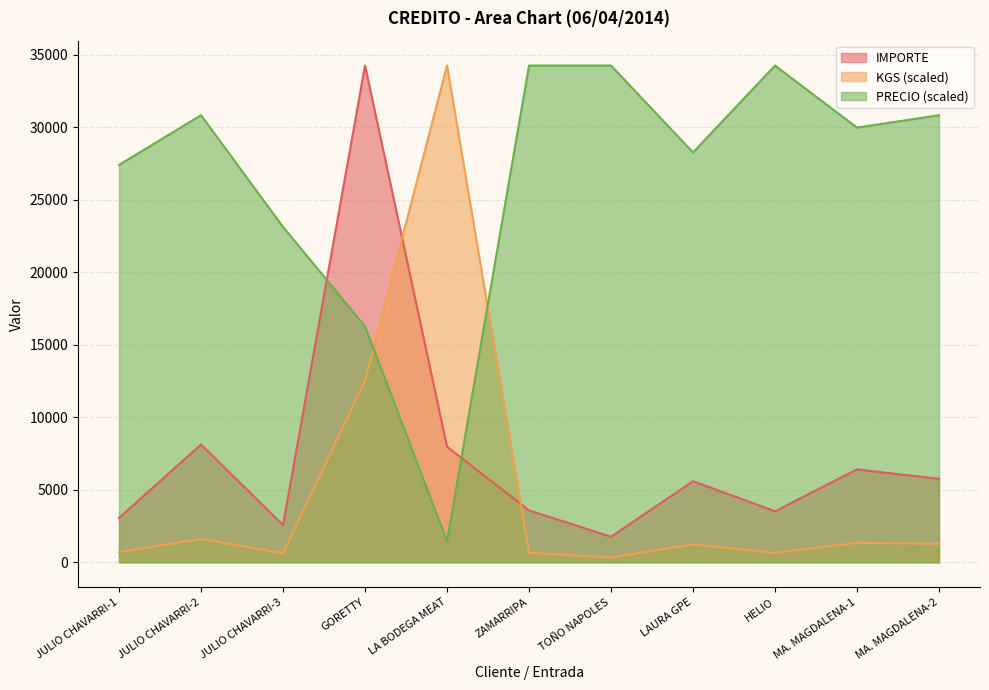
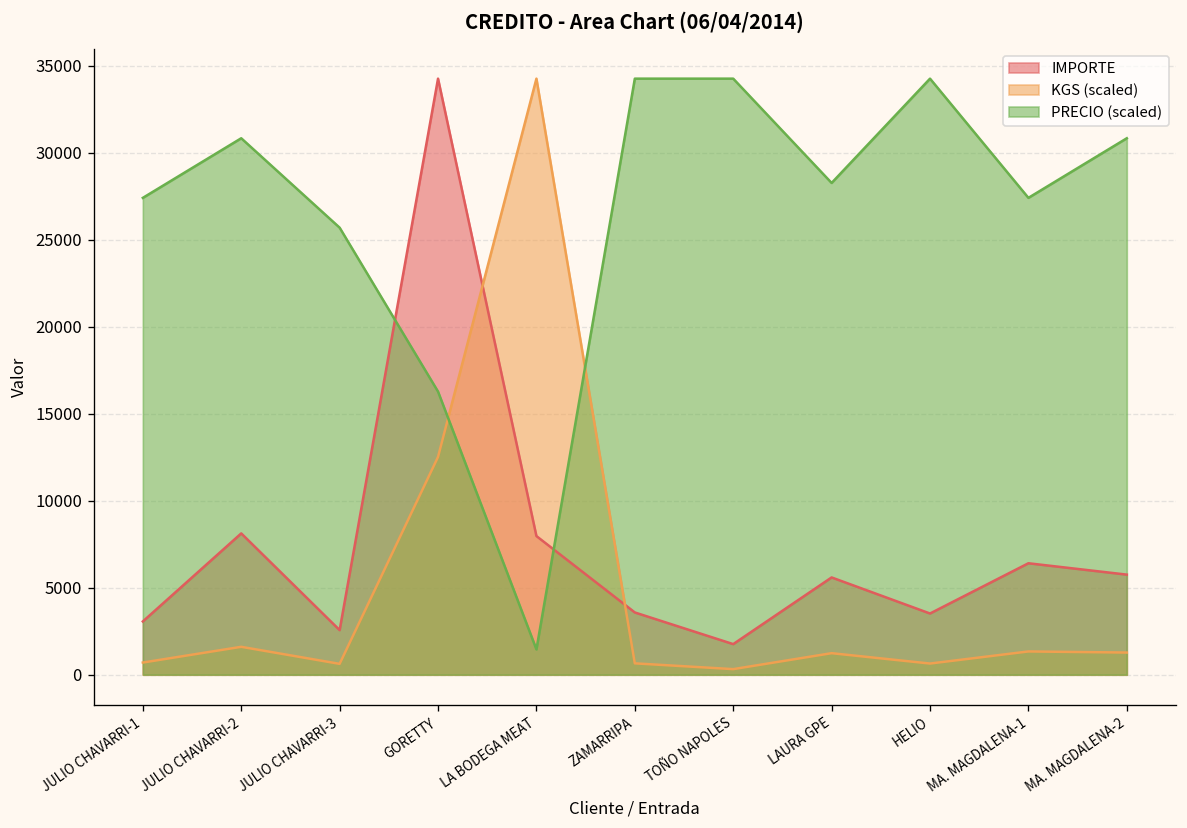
  {
    "PRECIO (scaled)": {
      "JULIO CHAVARRI-1": 27400,
      "JULIO CHAVARRI-2": 30800,
-     "JULIO CHAVARRI-3": 23100,
+     "JULIO CHAVARRI-3": 25700,
      "GORETTY": 16300,
      "LA BODEGA MEAT": 1500,
      "ZAMARRIPA": 34300,
      "TOÑO NAPOLES": 34300,
      "LAURA GPE": 28300,
      "HELIO": 34300,
-     "MA. MAGDALENA-1": 30000,
+     "MA. MAGDALENA-1": 27400,
      "MA. MAGDALENA-2": 30800
    }
  }
